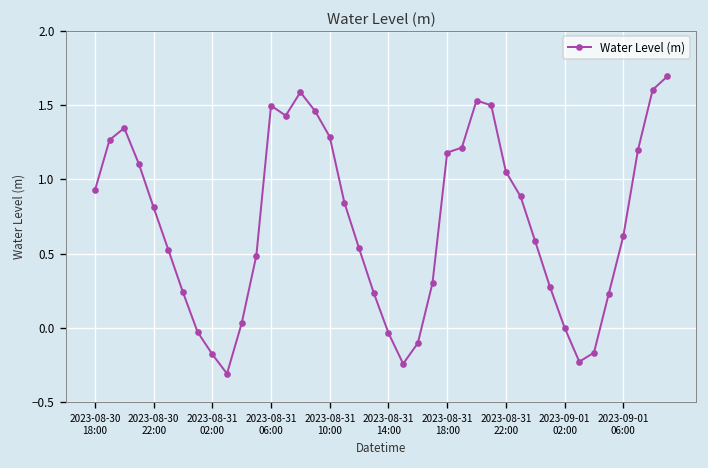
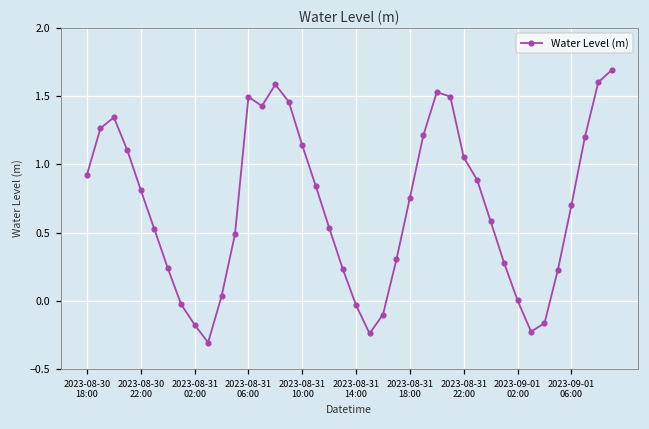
  {
    "2023-08-30 18:00": 0.93,
    "2023-08-30 22:00": 0.81,
    "2023-08-31 02:00": -0.18,
    "2023-08-31 06:00": 1.50,
-   "2023-08-31 10:00": 1.29,
+   "2023-08-31 10:00": 1.14,
    "2023-08-31 14:00": -0.03,
-   "2023-08-31 18:00": 1.18,
+   "2023-08-31 18:00": 0.76,
    "2023-08-31 22:00": 1.05,
    "2023-09-01 02:00": 0.00,
-   "2023-09-01 06:00": 0.62
+   "2023-09-01 06:00": 0.70
  }
